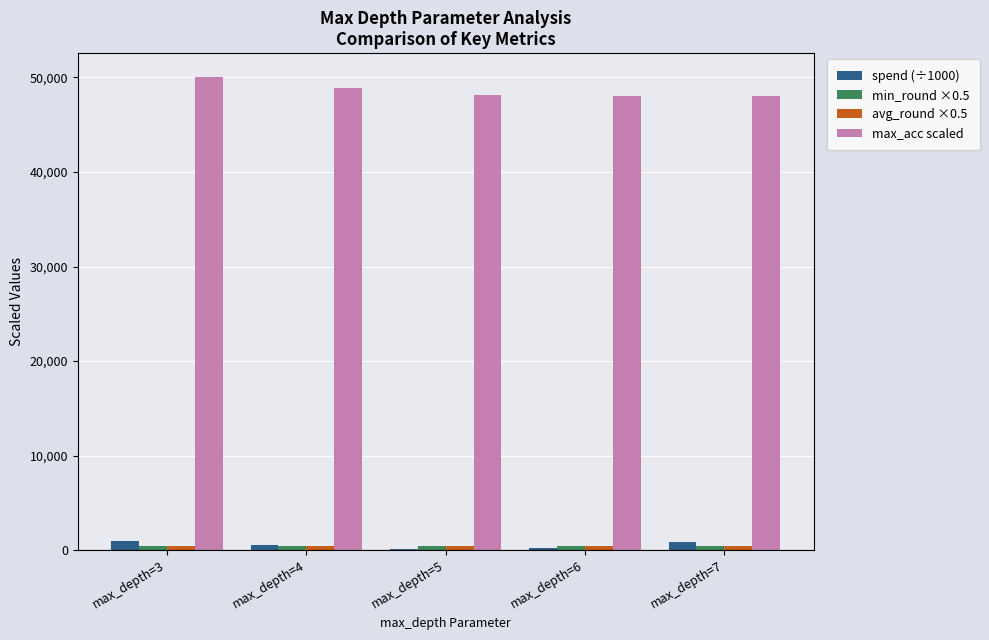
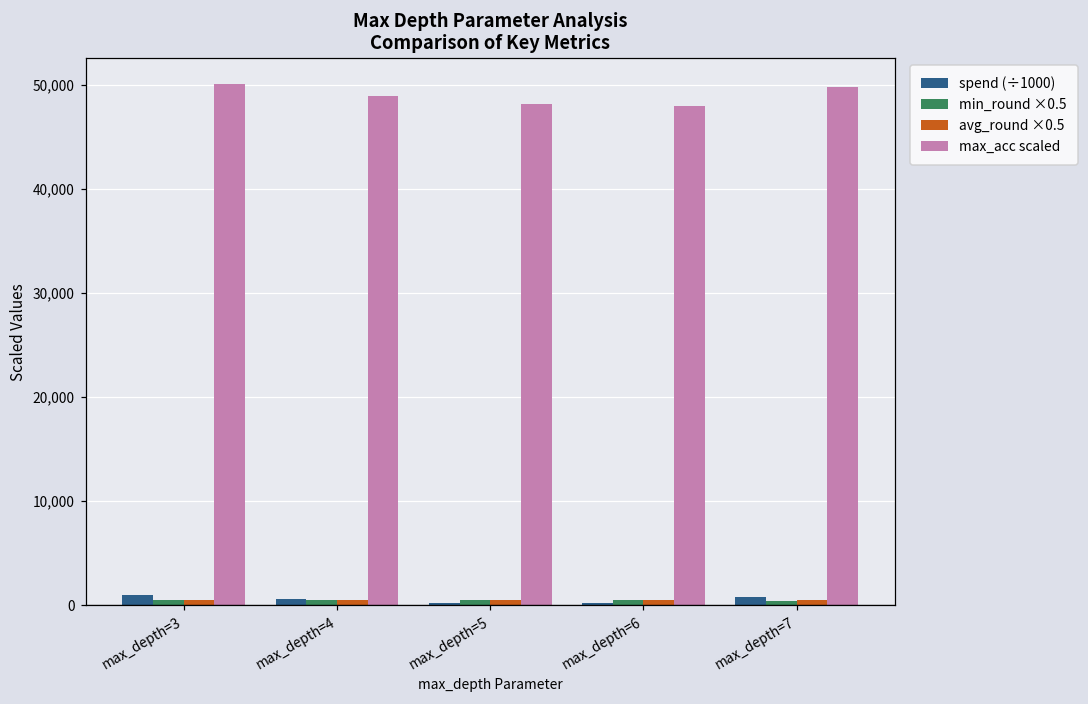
  {
    "spend (÷1000)": {
      "max_depth=3": "1,000",
      "max_depth=4": "1,000",
      "max_depth=7": "1,000"
    },
    "min_round ×0.5": {
      "max_depth=3": "0",
      "max_depth=4": "0",
      "max_depth=5": "0",
      "max_depth=6": "0",
      "max_depth=7": "0"
    },
    "avg_round ×0.5": {
      "max_depth=3": "0",
      "max_depth=4": "0",
      "max_depth=5": "0",
      "max_depth=6": "0",
      "max_depth=7": "0"
    },
    "max_acc scaled": {
      "max_depth=3": "50,000",
      "max_depth=4": "49,000",
      "max_depth=5": "48,000",
      "max_depth=6": "48,000",
-     "max_depth=7": "48,000"
+     "max_depth=7": "50,000"
    }
  }
